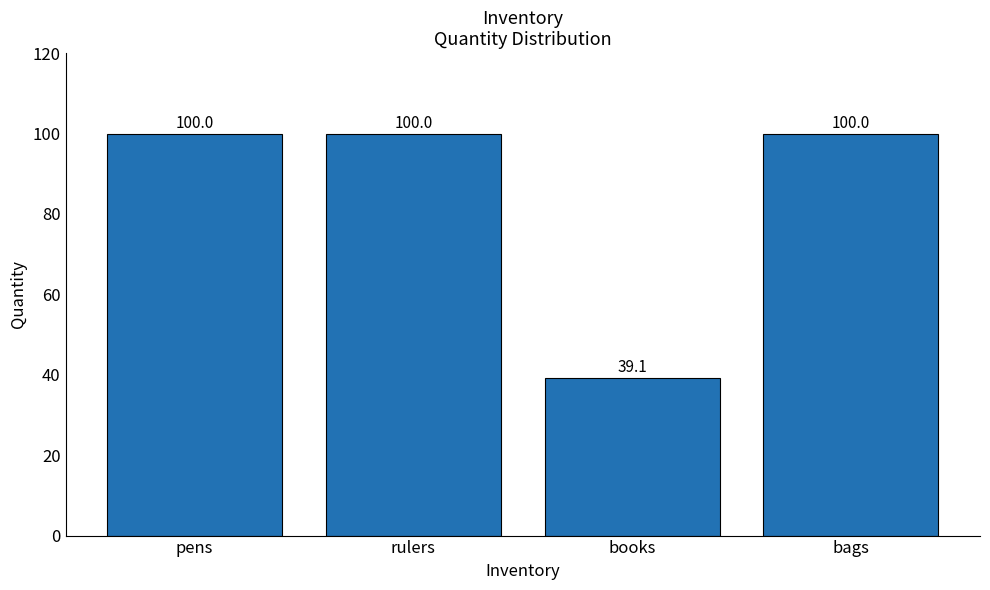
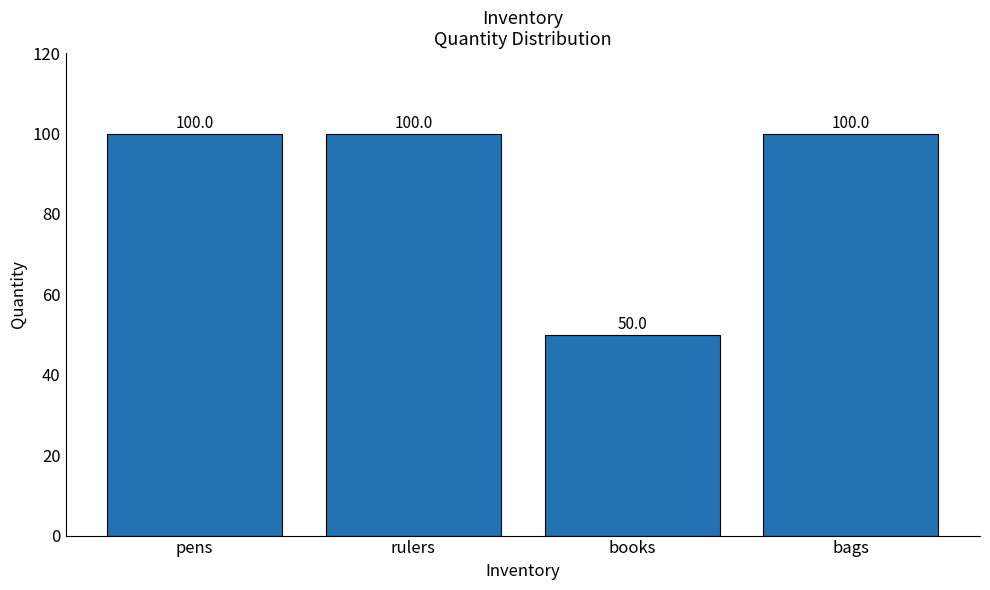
  {
    "pens": 100.0,
    "rulers": 100.0,
-   "books": 39.1,
+   "books": 50.0,
    "bags": 100.0
  }
